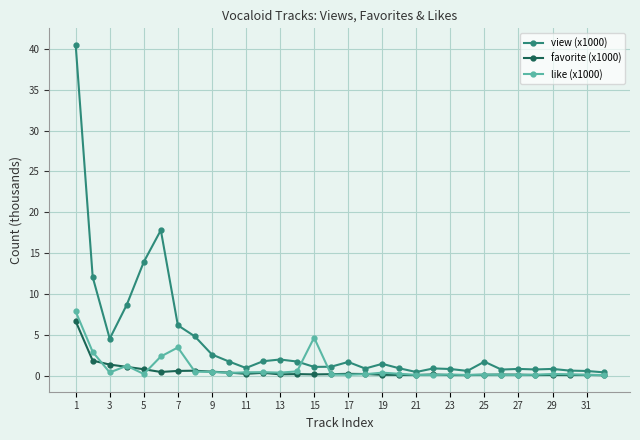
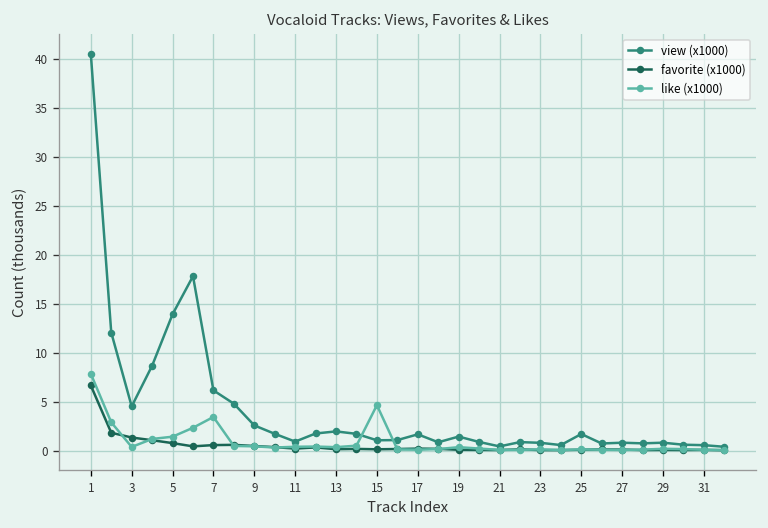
  {
    "like (x1000)": {
      "1": 8,
      "3": 0,
-     "5": 0,
+     "5": 1,
      "7": 3,
      "15": 5
    }
  }
